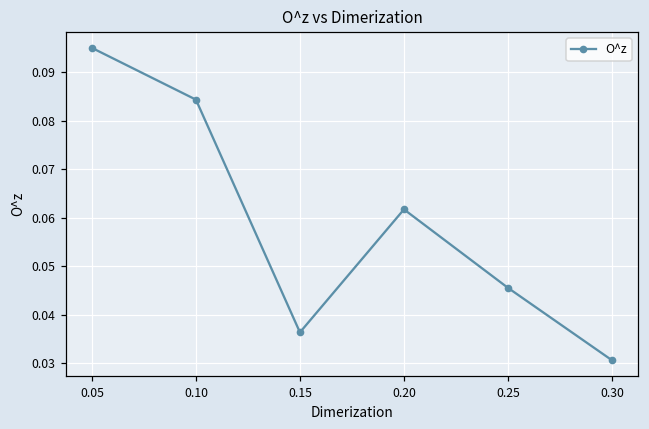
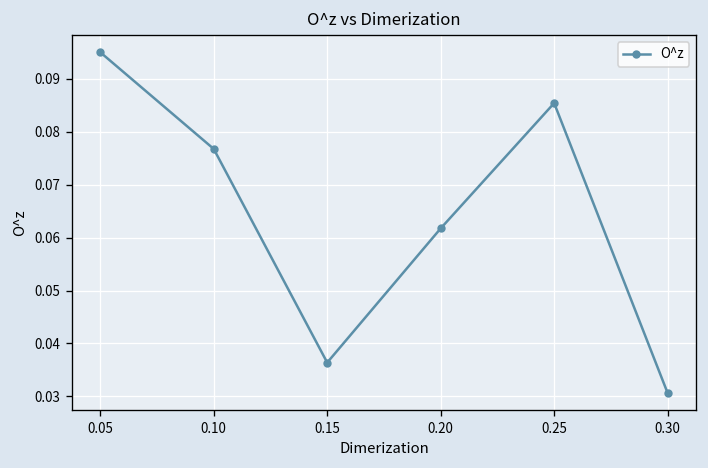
  {
    "0.05": 0.095,
-   "0.10": 0.084,
+   "0.10": 0.077,
    "0.15": 0.036,
    "0.20": 0.062,
-   "0.25": 0.046,
+   "0.25": 0.085,
    "0.30": 0.031
  }
